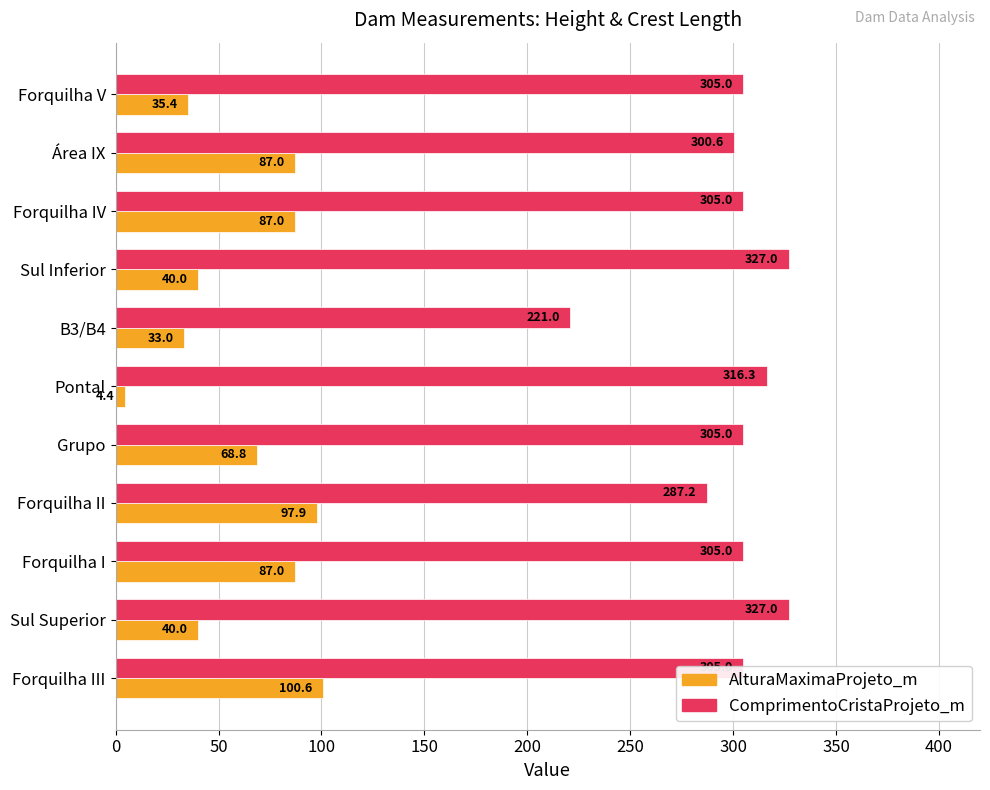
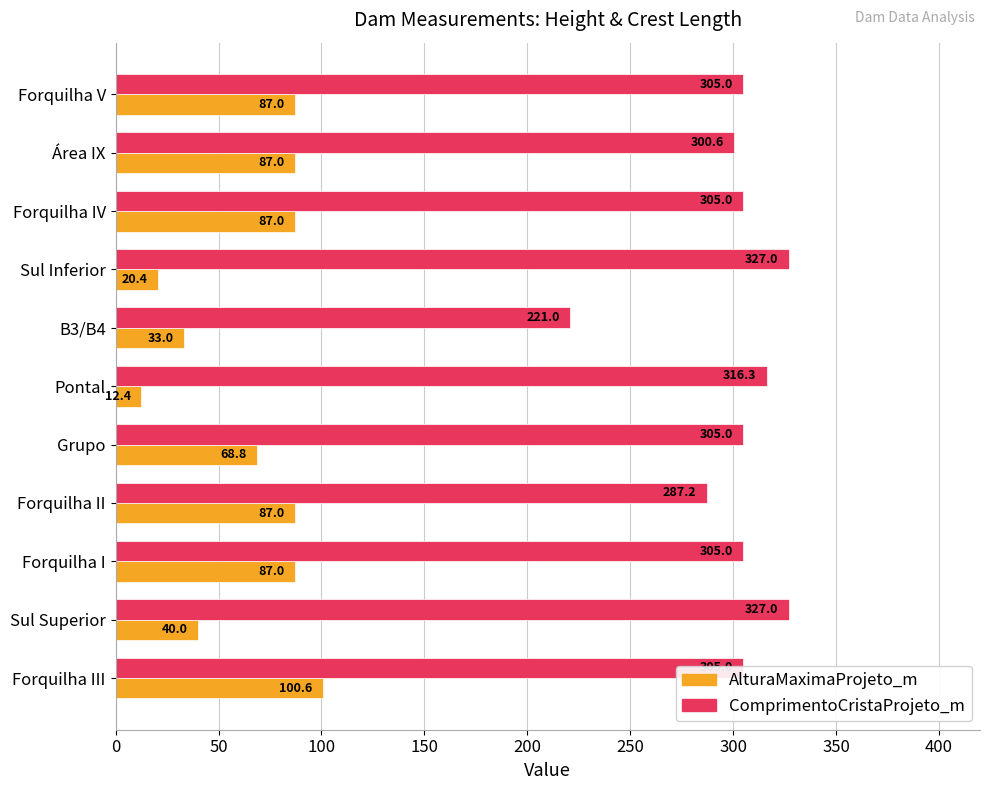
  {
    "AlturaMaximaProjeto_m": {
-     "Forquilha V": 35.4,
+     "Forquilha V": 87.0,
      "Área IX": 87.0,
      "Forquilha IV": 87.0,
-     "Sul Inferior": 40.0,
+     "Sul Inferior": 20.4,
      "B3/B4": 33.0,
-     "Pontal": 4.4,
+     "Pontal": 12.4,
      "Grupo": 68.8,
-     "Forquilha II": 97.9,
+     "Forquilha II": 87.0,
      "Forquilha I": 87.0,
      "Sul Superior": 40.0,
      "Forquilha III": 100.6
    },
    "ComprimentoCristaProjeto_m": {
      "Forquilha V": 305.0,
      "Área IX": 300.6,
      "Forquilha IV": 305.0,
      "Sul Inferior": 327.0,
      "B3/B4": 221.0,
      "Pontal": 316.3,
      "Grupo": 305.0,
      "Forquilha II": 287.2,
      "Forquilha I": 305.0,
      "Sul Superior": 327.0
    }
  }
